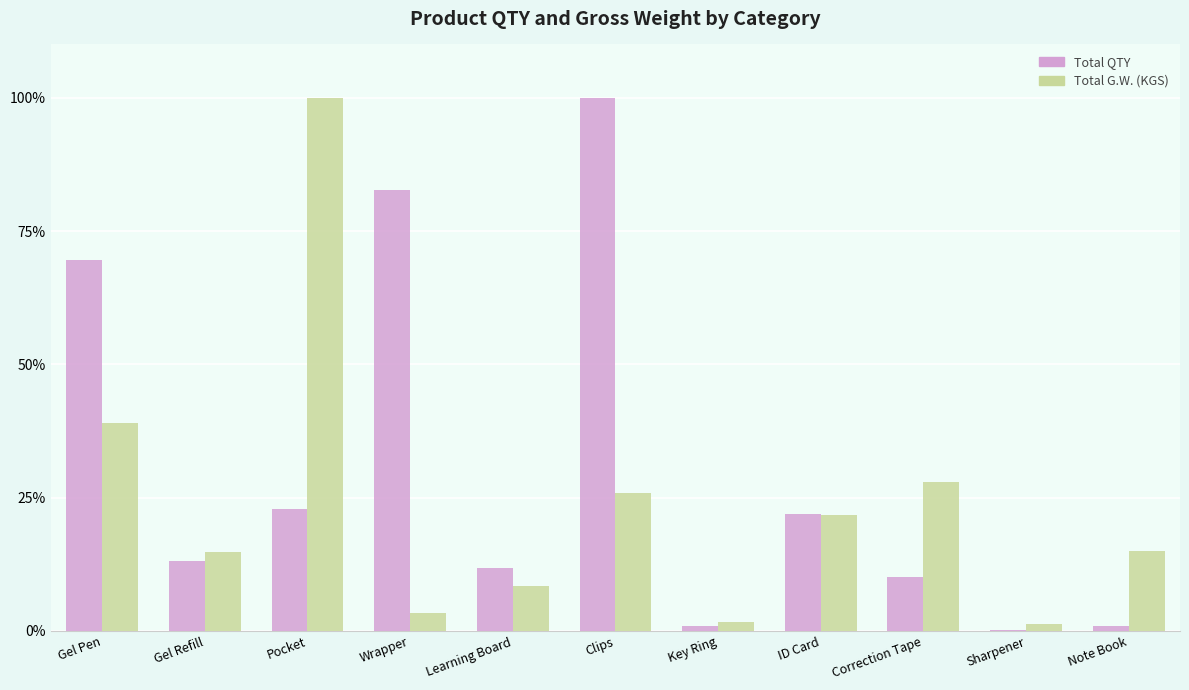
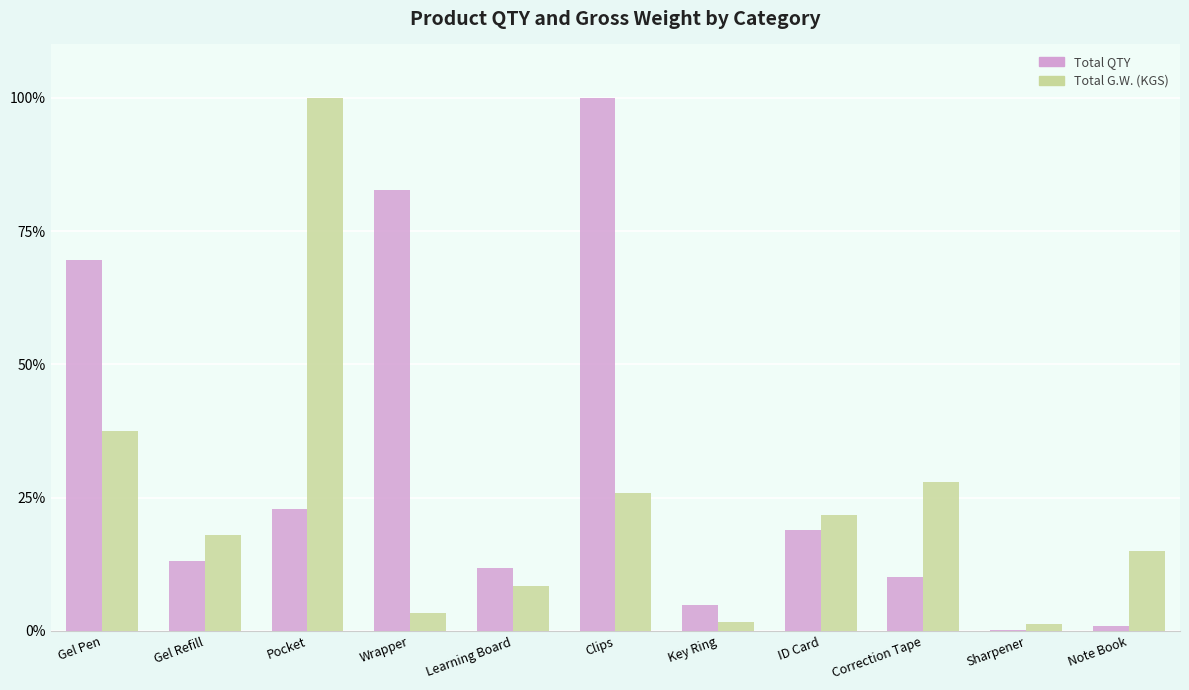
  {
    "Total QTY": {
      "Gel Pen": "70%",
      "Gel Refill": "13%",
      "Pocket": "23%",
      "Wrapper": "83%",
      "Learning Board": "12%",
      "Clips": "100%",
-     "Key Ring": "1%",
-     "ID Card": "22%",
+     "Key Ring": "5%",
+     "ID Card": "19%",
      "Correction Tape": "10%",
      "Note Book": "1%"
    },
    "Total G.W. (KGS)": {
-     "Gel Pen": "39%",
-     "Gel Refill": "15%",
+     "Gel Pen": "37%",
+     "Gel Refill": "18%",
      "Pocket": "100%",
      "Wrapper": "3%",
      "Learning Board": "8%",
      "Clips": "26%",
      "Key Ring": "2%",
      "ID Card": "22%",
      "Correction Tape": "28%",
      "Sharpener": "1%",
      "Note Book": "15%"
    }
  }
